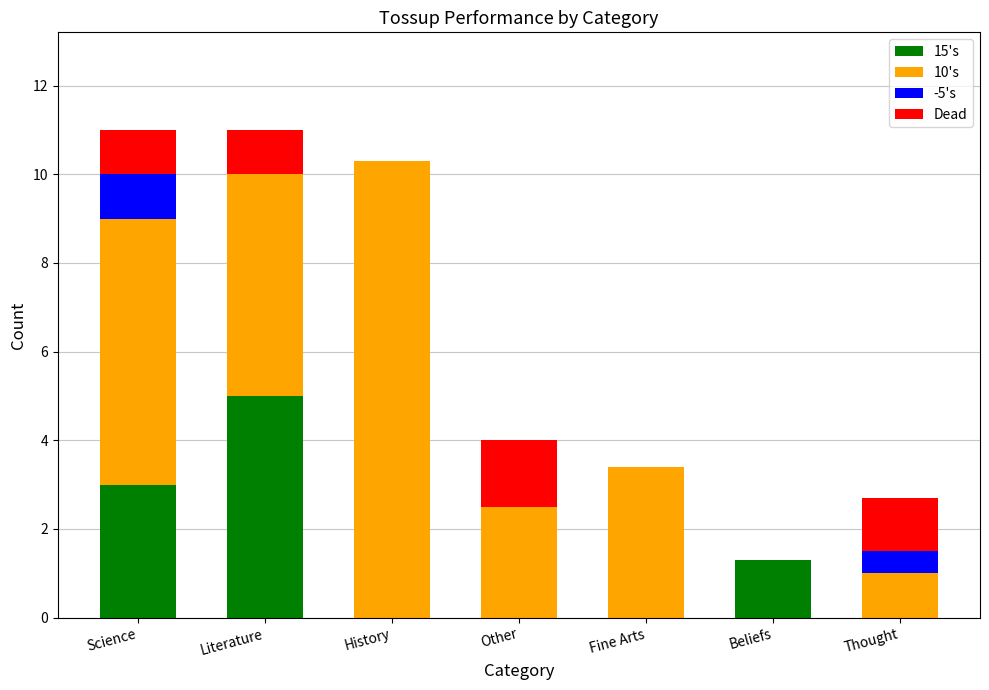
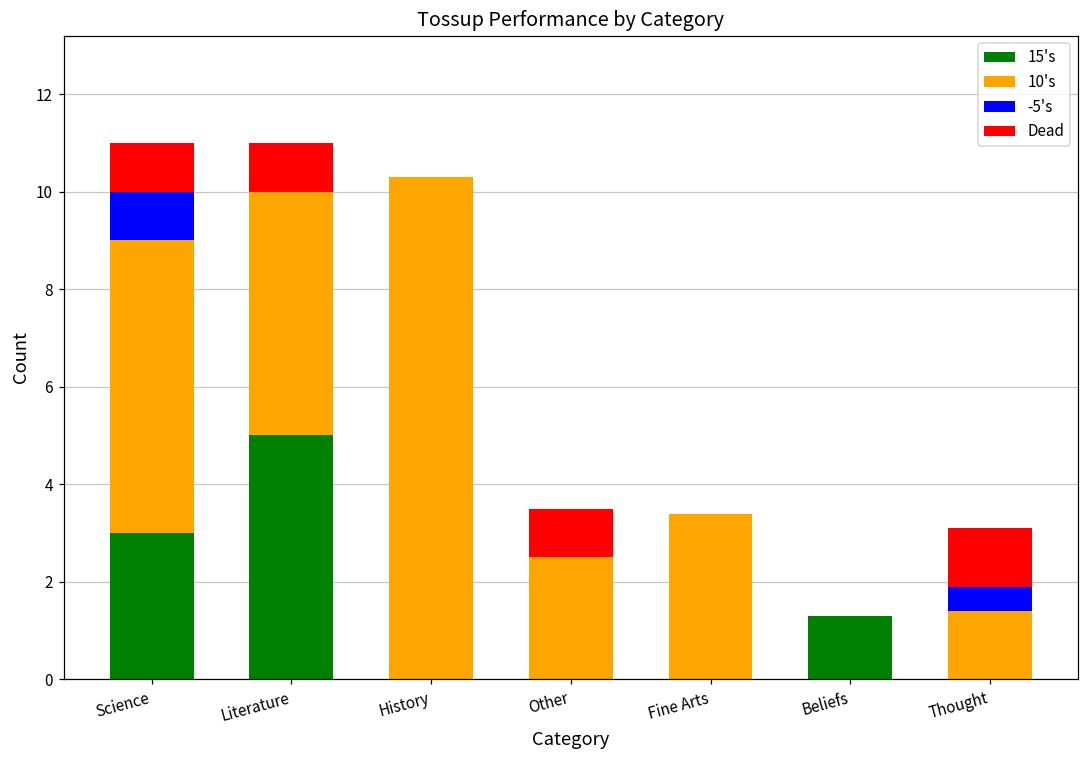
  {
    "15's": {
      "Science": 3.0,
      "Literature": 5.0,
      "History": 0.0,
      "Other": 0.0,
      "Fine Arts": 0.0,
      "Beliefs": 1.3,
      "Thought": 0.0
    },
    "10's": {
      "Science": 6.0,
      "Literature": 5.0,
      "History": 10.3,
      "Other": 2.5,
      "Fine Arts": 3.4,
      "Beliefs": 0.0,
-     "Thought": 1.0
+     "Thought": 1.4
    },
    "-5's": {
      "Science": 1.0,
      "Literature": 0.0,
      "History": 0.0,
      "Other": 0.0,
      "Fine Arts": 0.0,
      "Beliefs": 0.0,
      "Thought": 0.5
    },
    "Dead": {
      "Science": 1.0,
      "Literature": 1.0,
      "History": 0.0,
-     "Other": 1.5,
+     "Other": 1.0,
      "Fine Arts": 0.0,
      "Beliefs": 0.0,
      "Thought": 1.2
    }
  }
